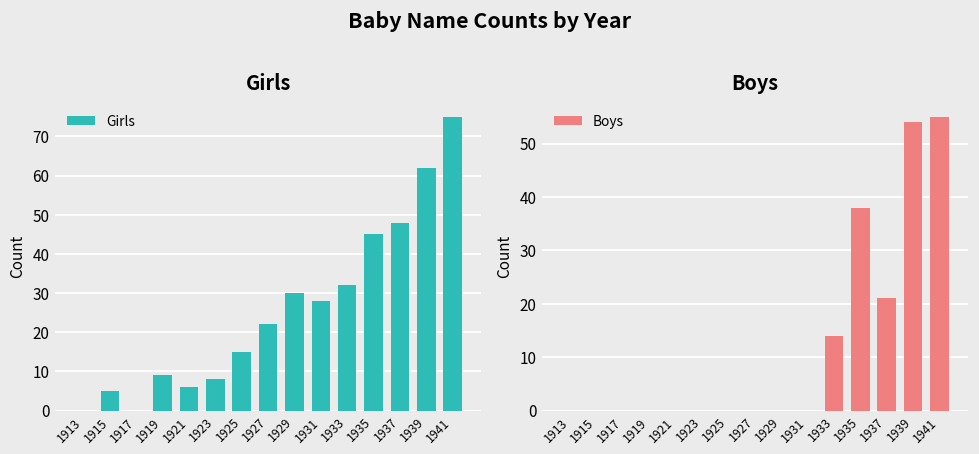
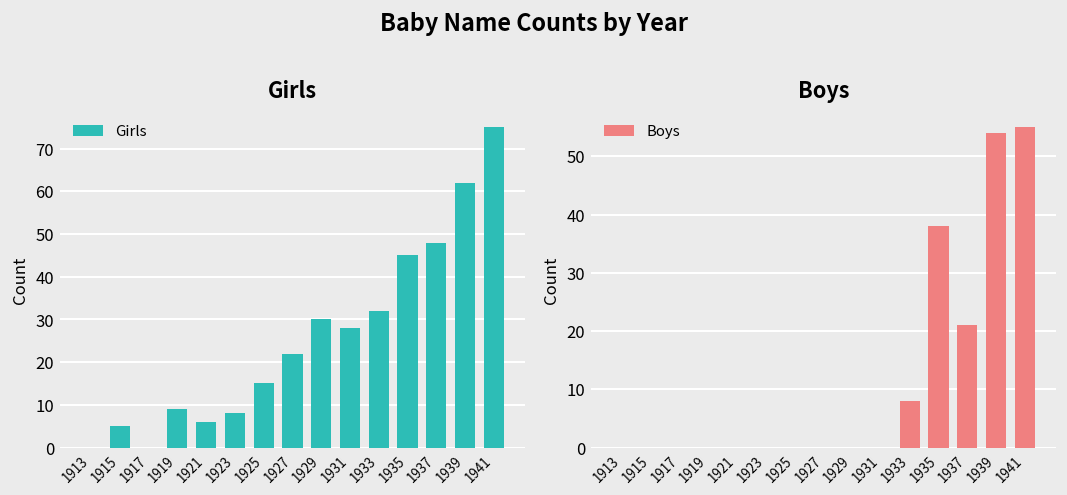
  {
    "Girls": {
      "1913": 0,
      "1915": 5,
      "1917": 0,
      "1919": 9,
      "1921": 6,
      "1923": 8,
      "1925": 15,
      "1927": 22,
      "1929": 30,
      "1931": 28,
      "1933": 32,
      "1935": 45,
      "1937": 48,
      "1939": 62,
      "1941": 75
    },
    "Boys": {
      "1913": 0,
      "1915": 0,
      "1917": 0,
      "1919": 0,
      "1921": 0,
      "1923": 0,
      "1925": 0,
      "1927": 0,
      "1929": 0,
      "1931": 0,
-     "1933": 14,
+     "1933": 8,
      "1935": 38,
      "1937": 21,
      "1939": 54,
      "1941": 55
    }
  }
